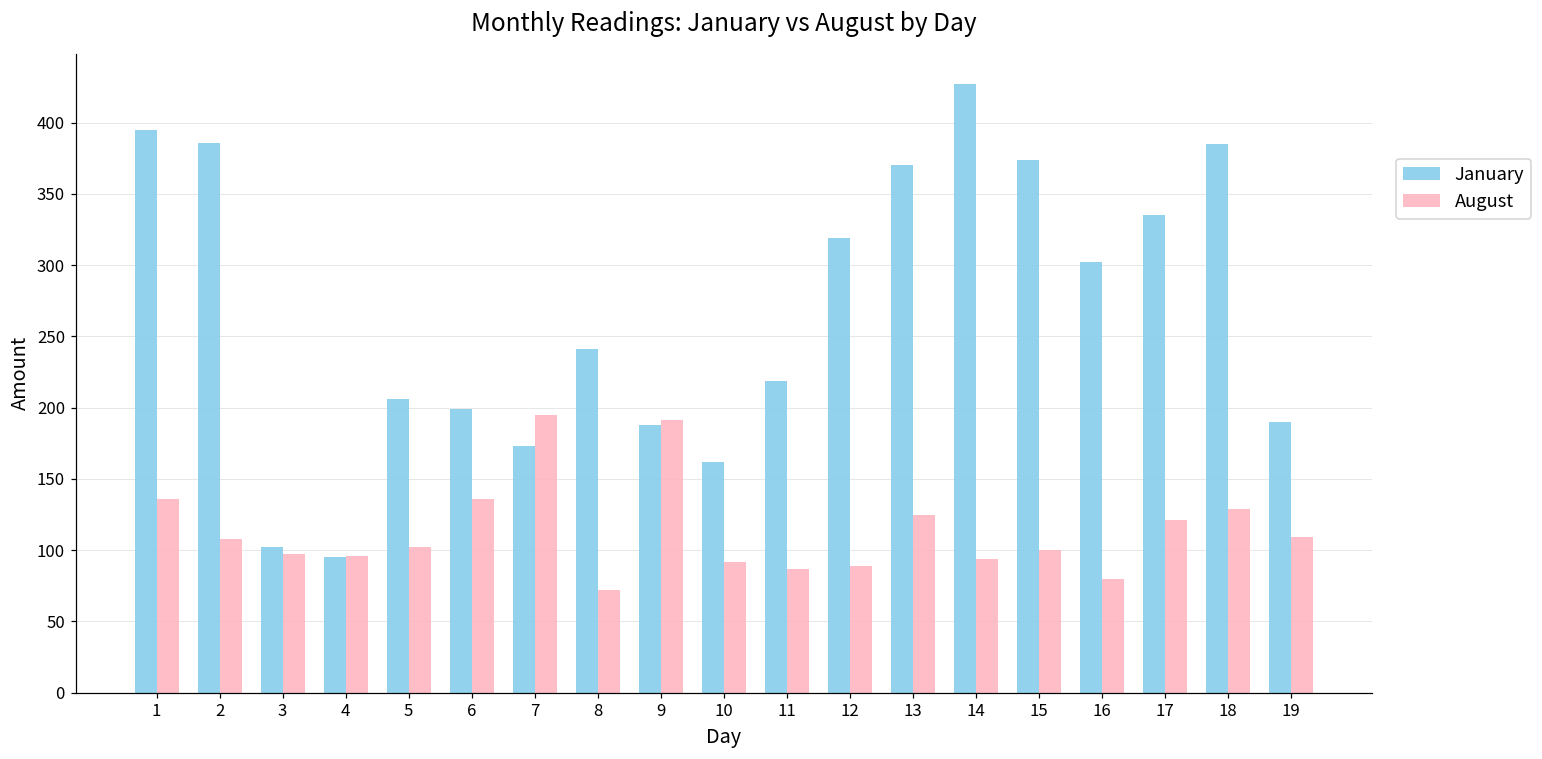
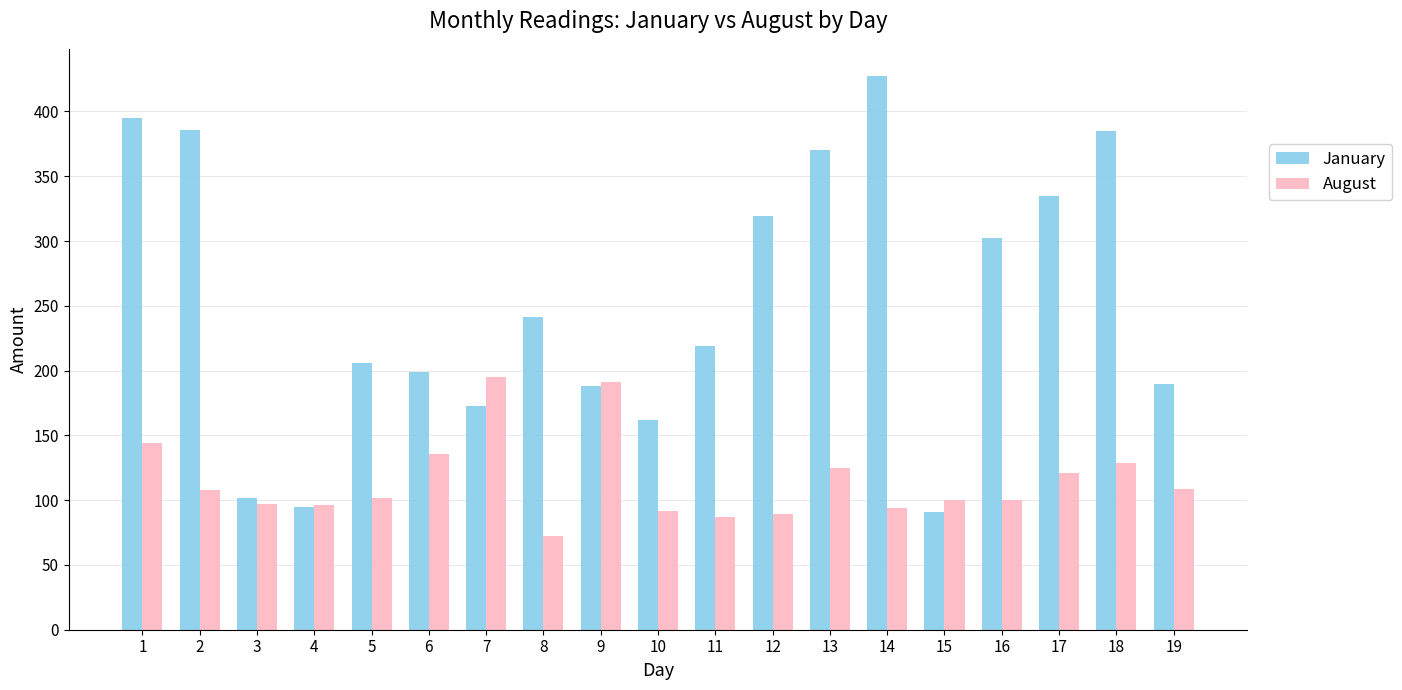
  {
    "January": {
      "1": 395,
      "2": 386,
      "3": 102,
      "4": 95,
      "5": 206,
      "6": 199,
      "7": 173,
      "8": 241,
      "9": 188,
      "10": 162,
      "11": 219,
      "12": 319,
      "13": 370,
      "14": 427,
-     "15": 374,
+     "15": 91,
      "16": 302,
      "17": 335,
      "18": 385,
      "19": 190
    },
    "August": {
-     "1": 136,
+     "1": 144,
      "2": 108,
      "3": 97,
      "4": 96,
      "5": 102,
      "6": 136,
      "7": 195,
      "8": 72,
      "9": 191,
      "10": 92,
      "11": 87,
      "12": 89,
      "13": 125,
      "14": 94,
      "15": 100,
-     "16": 80,
+     "16": 100,
      "17": 121,
      "18": 129,
      "19": 109
    }
  }
